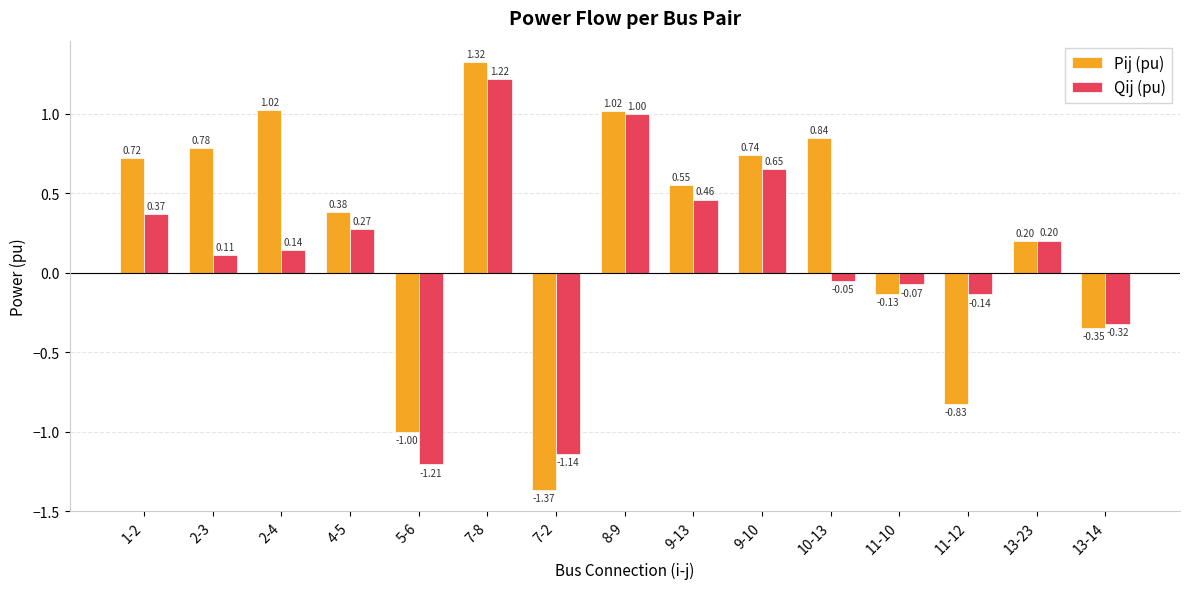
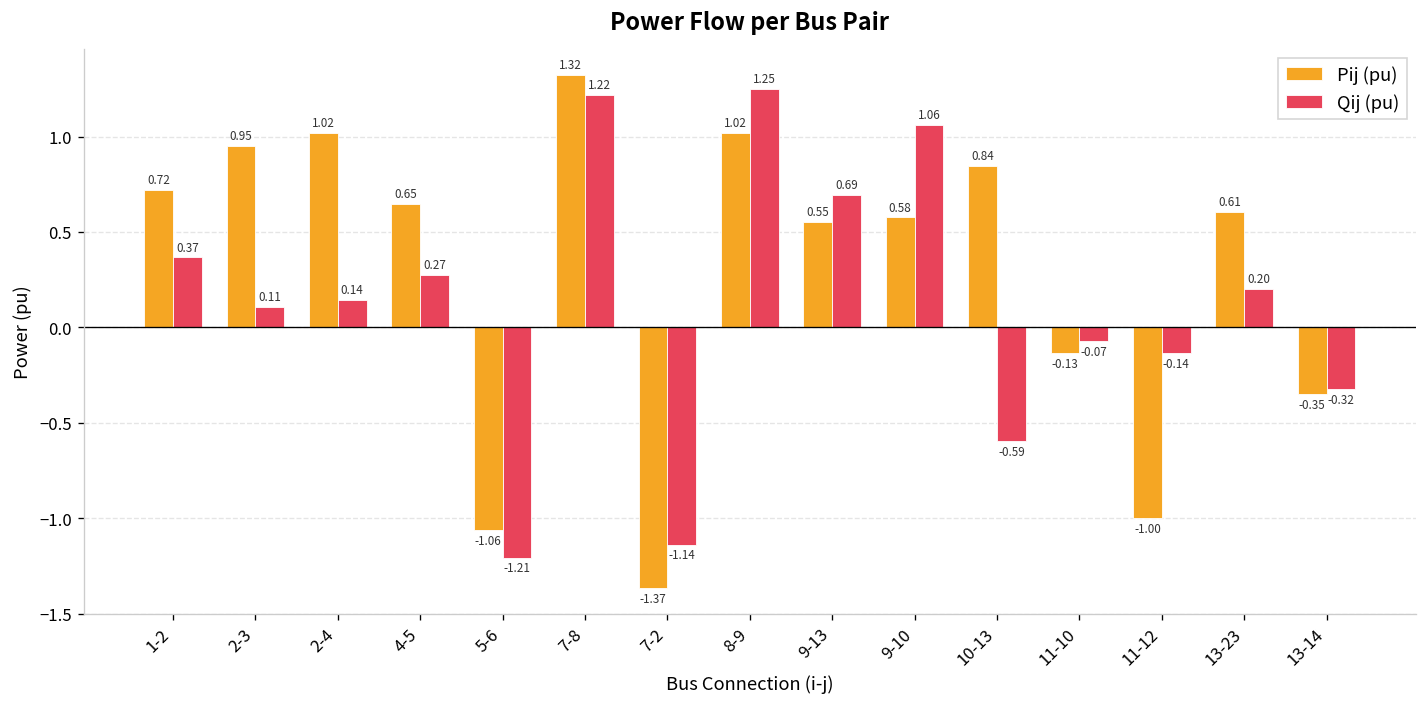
  {
    "Pij (pu)": {
      "1-2": 0.72,
-     "2-3": 0.78,
+     "2-3": 0.95,
      "2-4": 1.02,
-     "4-5": 0.38,
-     "5-6": -1.00,
+     "4-5": 0.65,
+     "5-6": -1.06,
      "7-8": 1.32,
      "7-2": -1.37,
      "8-9": 1.02,
      "9-13": 0.55,
-     "9-10": 0.74,
+     "9-10": 0.58,
      "10-13": 0.84,
      "11-10": -0.13,
-     "11-12": -0.83,
-     "13-23": 0.20,
+     "11-12": -1.00,
+     "13-23": 0.61,
      "13-14": -0.35
    },
    "Qij (pu)": {
      "1-2": 0.37,
      "2-3": 0.11,
      "2-4": 0.14,
      "4-5": 0.27,
      "5-6": -1.21,
      "7-8": 1.22,
      "7-2": -1.14,
-     "8-9": 1.00,
-     "9-13": 0.46,
-     "9-10": 0.65,
-     "10-13": -0.05,
+     "8-9": 1.25,
+     "9-13": 0.69,
+     "9-10": 1.06,
+     "10-13": -0.59,
      "11-10": -0.07,
      "11-12": -0.14,
      "13-23": 0.20,
      "13-14": -0.32
    }
  }
